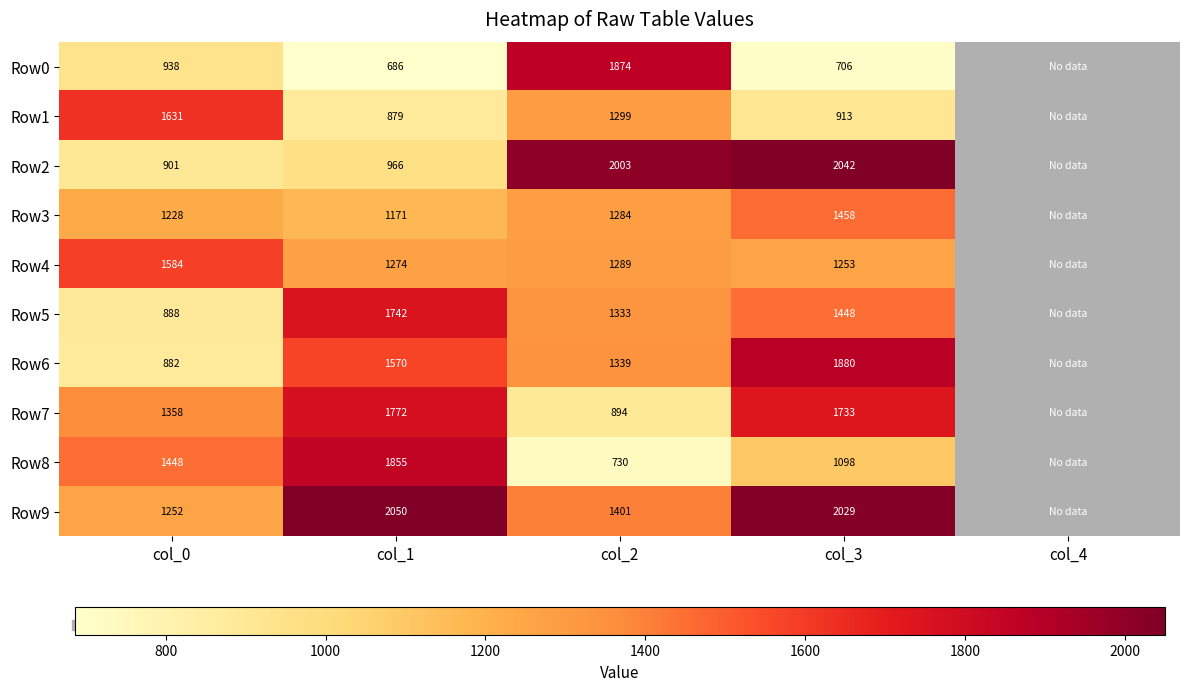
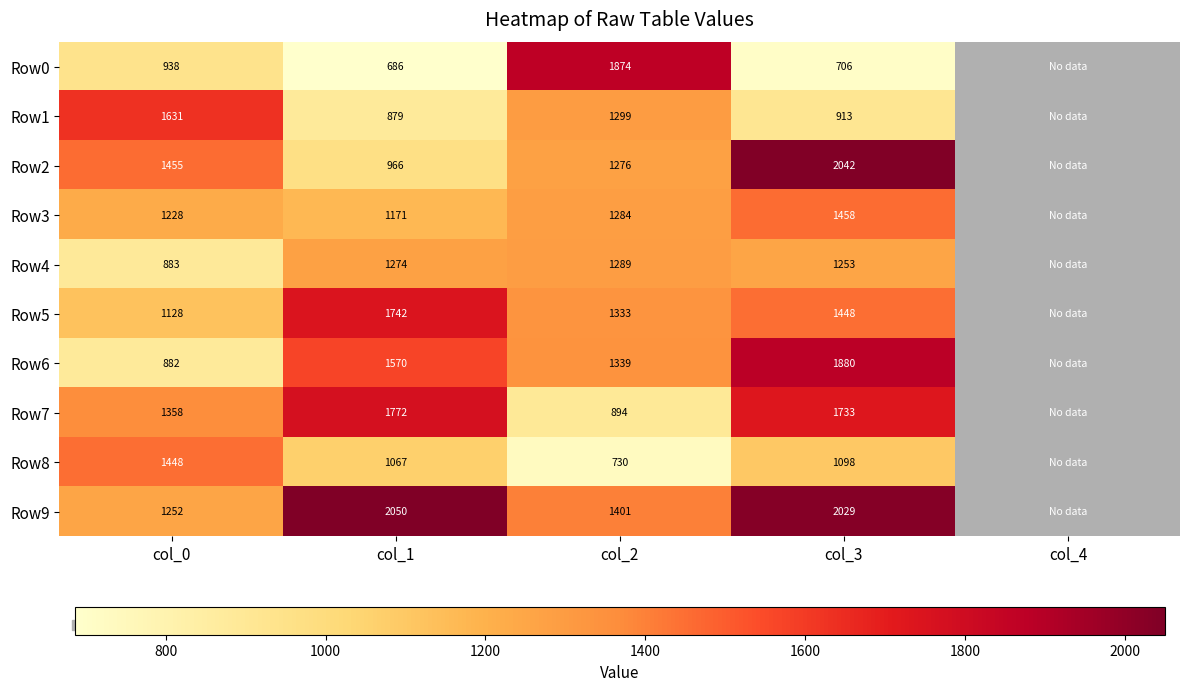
  {
    "Row0": {
      "col_0": 938,
      "col_1": 686,
      "col_2": 1874,
      "col_3": 706
    },
    "Row1": {
      "col_0": 1631,
      "col_1": 879,
      "col_2": 1299,
      "col_3": 913
    },
    "Row2": {
-     "col_0": 901,
+     "col_0": 1455,
      "col_1": 966,
-     "col_2": 2003,
+     "col_2": 1276,
      "col_3": 2042
    },
    "Row3": {
      "col_0": 1228,
      "col_1": 1171,
      "col_2": 1284,
      "col_3": 1458
    },
    "Row4": {
-     "col_0": 1584,
+     "col_0": 883,
      "col_1": 1274,
      "col_2": 1289,
      "col_3": 1253
    },
    "Row5": {
-     "col_0": 888,
+     "col_0": 1128,
      "col_1": 1742,
      "col_2": 1333,
      "col_3": 1448
    },
    "Row6": {
      "col_0": 882,
      "col_1": 1570,
      "col_2": 1339,
      "col_3": 1880
    },
    "Row7": {
      "col_0": 1358,
      "col_1": 1772,
      "col_2": 894,
      "col_3": 1733
    },
    "Row8": {
      "col_0": 1448,
-     "col_1": 1855,
+     "col_1": 1067,
      "col_2": 730,
      "col_3": 1098
    },
    "Row9": {
      "col_0": 1252,
      "col_1": 2050,
      "col_2": 1401,
      "col_3": 2029
    }
  }
